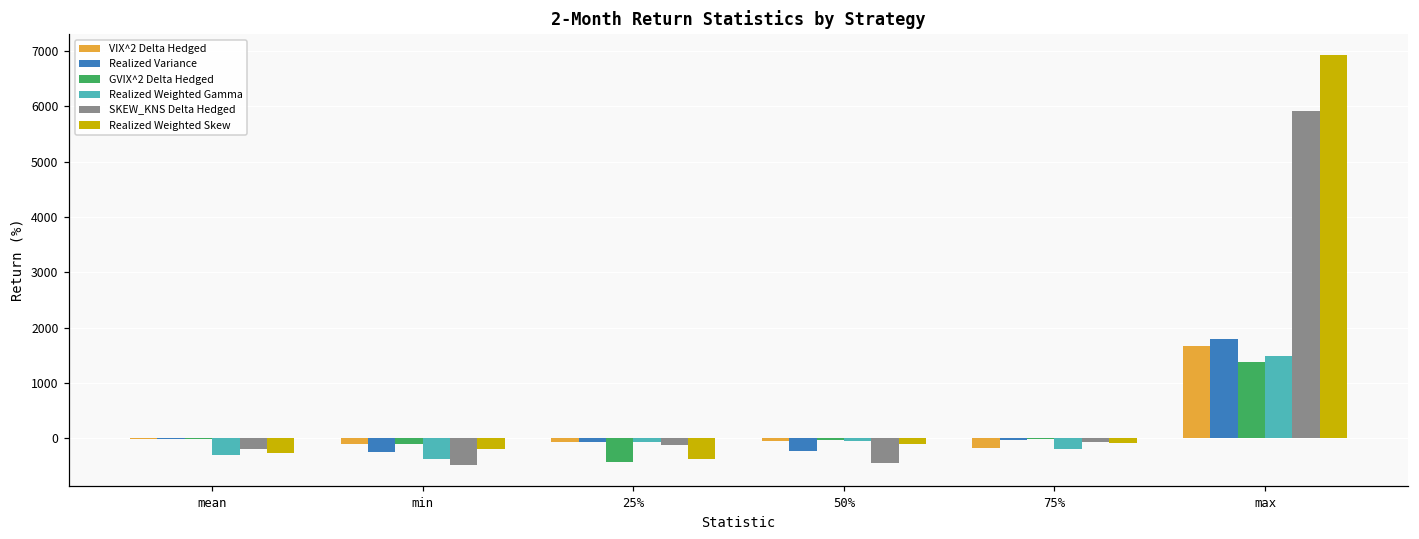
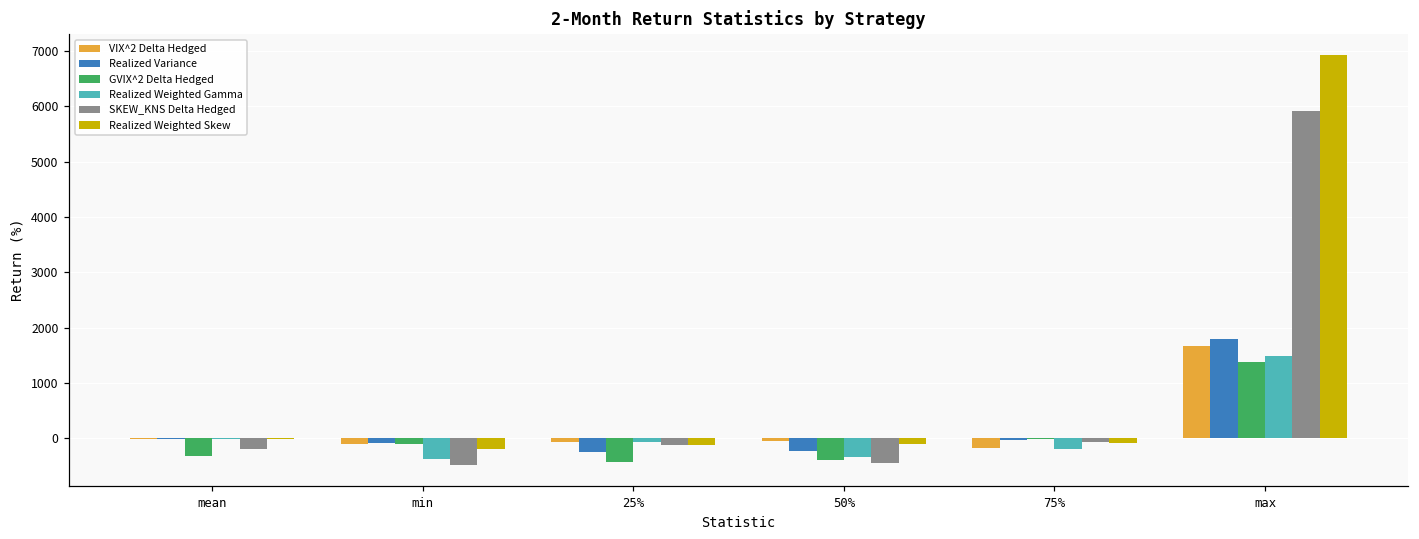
  {
    "VIX^2 Delta Hedged": {
      "min": -100,
      "25%": -100,
      "75%": -200,
      "max": 1700
    },
    "Realized Variance": {
-     "min": -300,
-     "25%": -100,
+     "min": -100,
+     "25%": -200,
      "50%": -200,
      "max": 1800
    },
    "GVIX^2 Delta Hedged": {
-     "mean": 0,
+     "mean": -300,
      "min": -100,
      "25%": -400,
-     "50%": 0,
+     "50%": -400,
      "max": 1400
    },
    "Realized Weighted Gamma": {
-     "mean": -300,
+     "mean": 0,
      "min": -400,
      "25%": -100,
-     "50%": 0,
+     "50%": -300,
      "75%": -200,
      "max": 1500
    },
    "SKEW_KNS Delta Hedged": {
      "mean": -200,
      "min": -500,
      "25%": -100,
      "50%": -400,
      "75%": -100,
      "max": 5900
    },
    "Realized Weighted Skew": {
-     "mean": -300,
+     "mean": 0,
      "min": -200,
-     "25%": -400,
+     "25%": -100,
      "50%": -100,
      "75%": -100,
      "max": 6900
    }
  }
